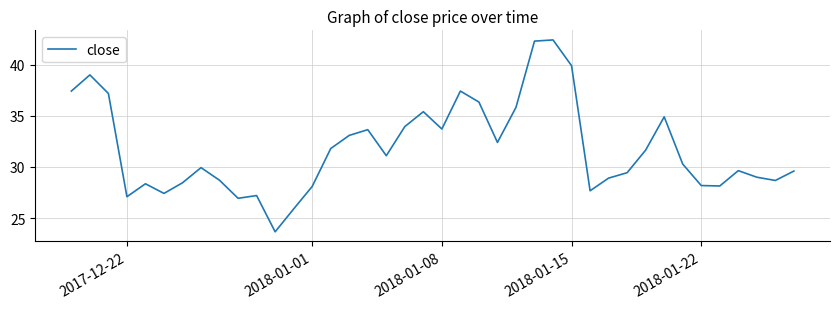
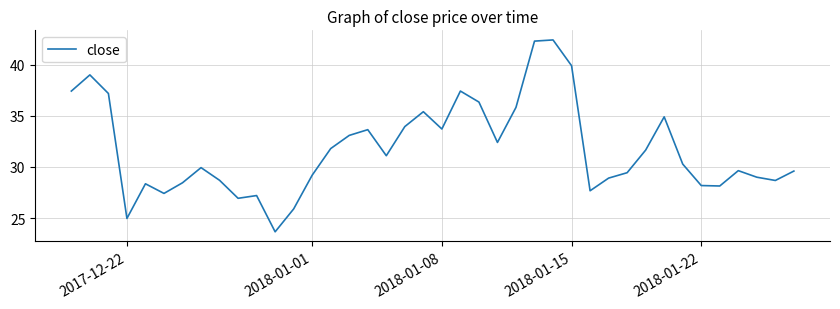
  {
-   "2017-12-22": 27.1,
-   "2018-01-01": 28.1,
+   "2017-12-22": 25.0,
+   "2018-01-01": 29.2,
    "2018-01-08": 33.7,
    "2018-01-15": 39.9,
    "2018-01-22": 28.2
  }
